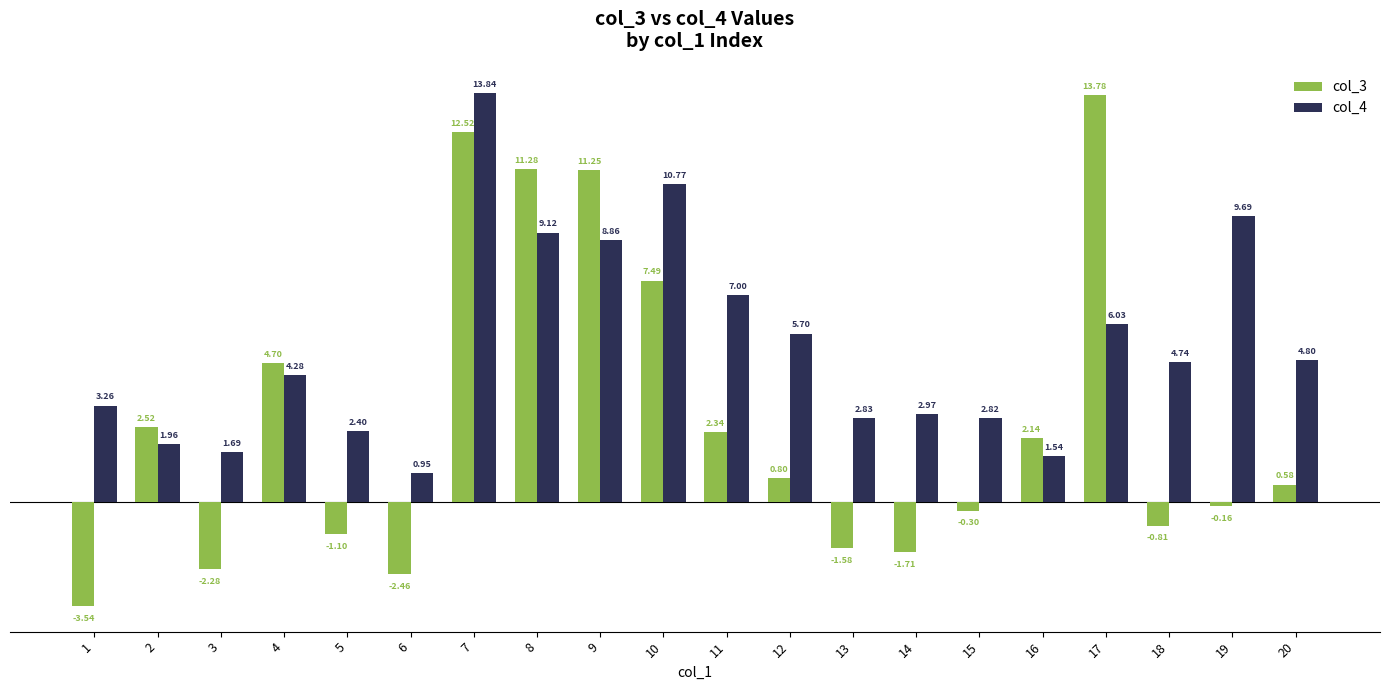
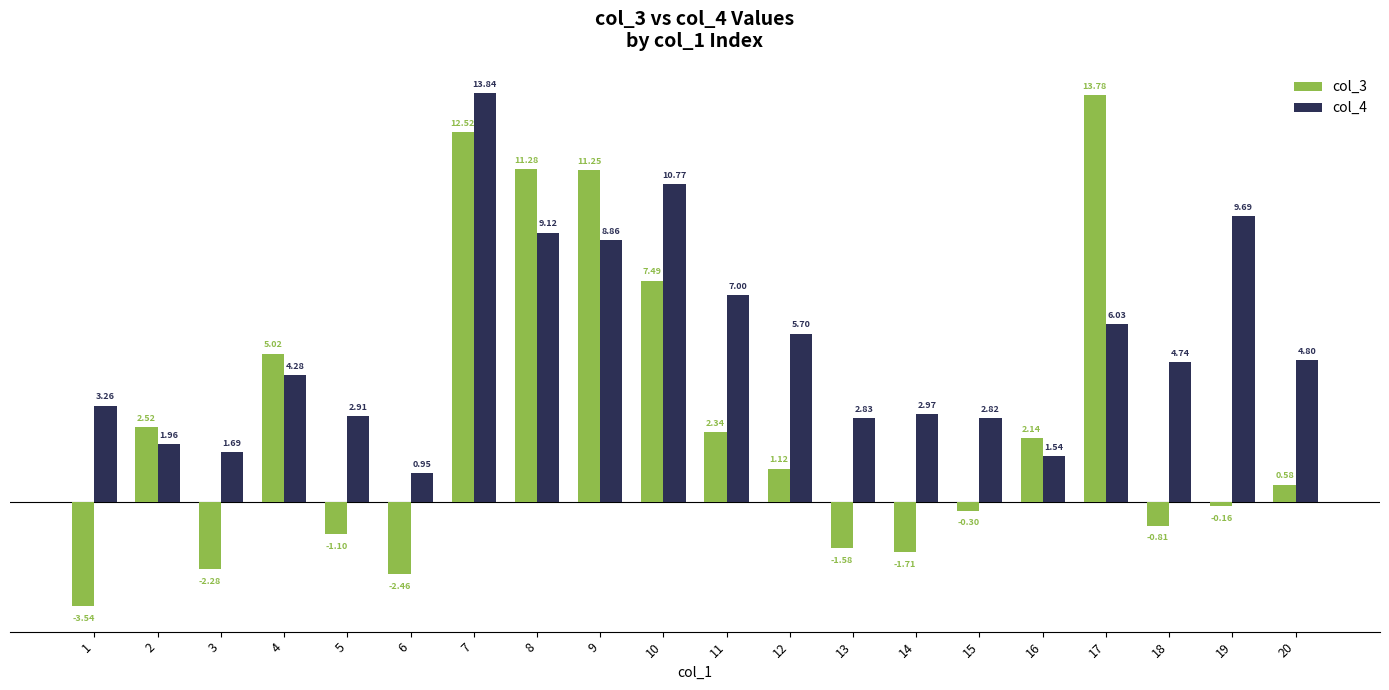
  {
    "col_3": {
      "1": -3.54,
      "2": 2.52,
      "3": -2.28,
-     "4": 4.70,
+     "4": 5.02,
      "5": -1.10,
      "6": -2.46,
      "7": 12.52,
      "8": 11.28,
      "9": 11.25,
      "10": 7.49,
      "11": 2.34,
-     "12": 0.80,
+     "12": 1.12,
      "13": -1.58,
      "14": -1.71,
      "15": -0.30,
      "16": 2.14,
      "17": 13.78,
      "18": -0.81,
      "19": -0.16,
      "20": 0.58
    },
    "col_4": {
      "1": 3.26,
      "2": 1.96,
      "3": 1.69,
      "4": 4.28,
-     "5": 2.40,
+     "5": 2.91,
      "6": 0.95,
      "7": 13.84,
      "8": 9.12,
      "9": 8.86,
      "10": 10.77,
      "11": 7.00,
      "12": 5.70,
      "13": 2.83,
      "14": 2.97,
      "15": 2.82,
      "16": 1.54,
      "17": 6.03,
      "18": 4.74,
      "19": 9.69,
      "20": 4.80
    }
  }
